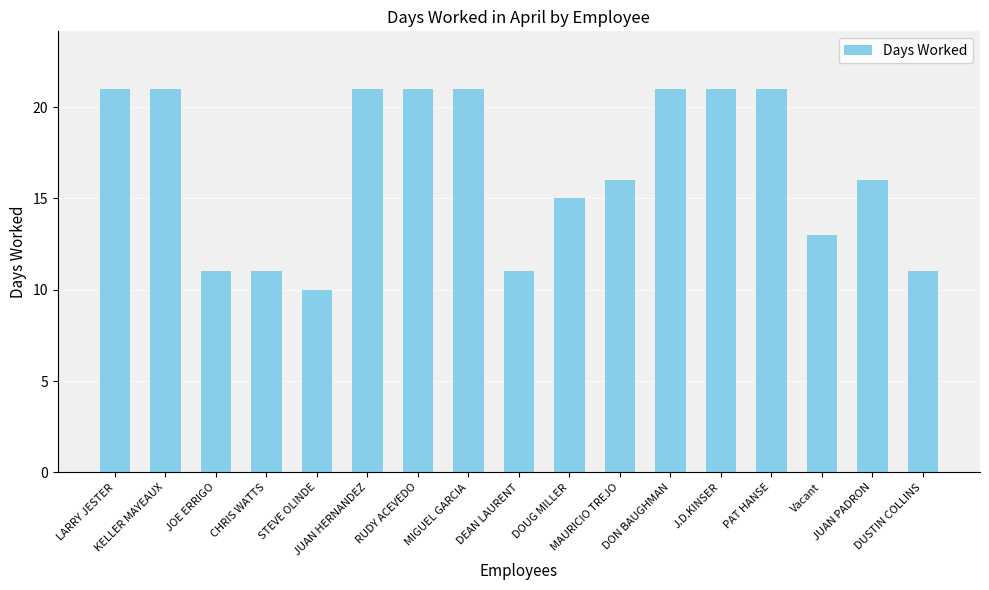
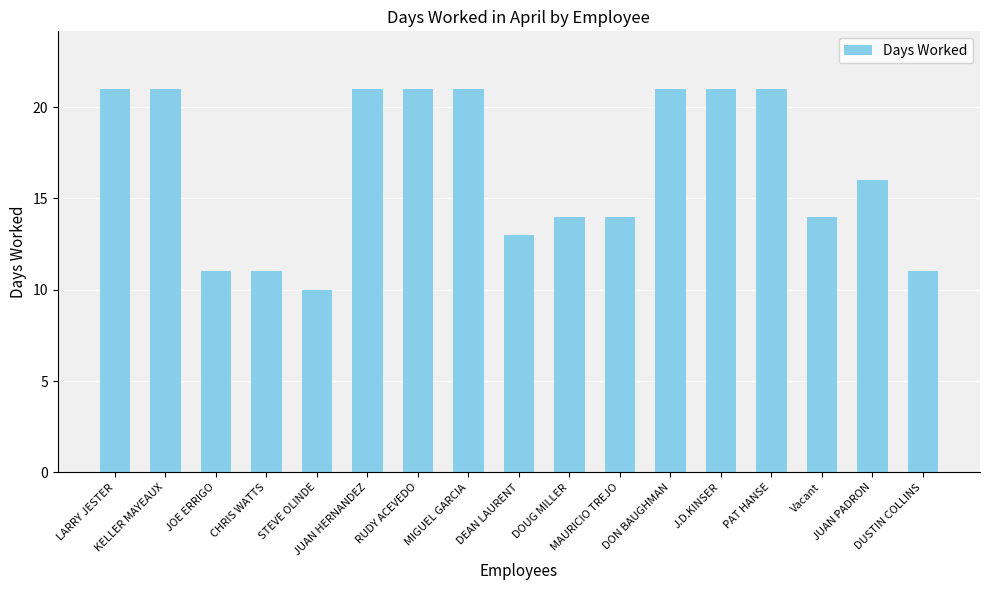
  {
    "LARRY JESTER": 21,
    "KELLER MAYEAUX": 21,
    "JOE ERRIGO": 11,
    "CHRIS WATTS": 11,
    "STEVE OLINDE": 10,
    "JUAN HERNANDEZ": 21,
    "RUDY ACEVEDO": 21,
    "MIGUEL GARCIA": 21,
-   "DEAN LAURENT": 11,
-   "DOUG MILLER": 15,
-   "MAURICIO TREJO": 16,
+   "DEAN LAURENT": 13,
+   "DOUG MILLER": 14,
+   "MAURICIO TREJO": 14,
    "DON BAUGHMAN": 21,
    "J.D.KINSER": 21,
    "PAT HANSE": 21,
-   "Vacant": 13,
+   "Vacant": 14,
    "JUAN PADRON": 16,
    "DUSTIN COLLINS": 11
  }
